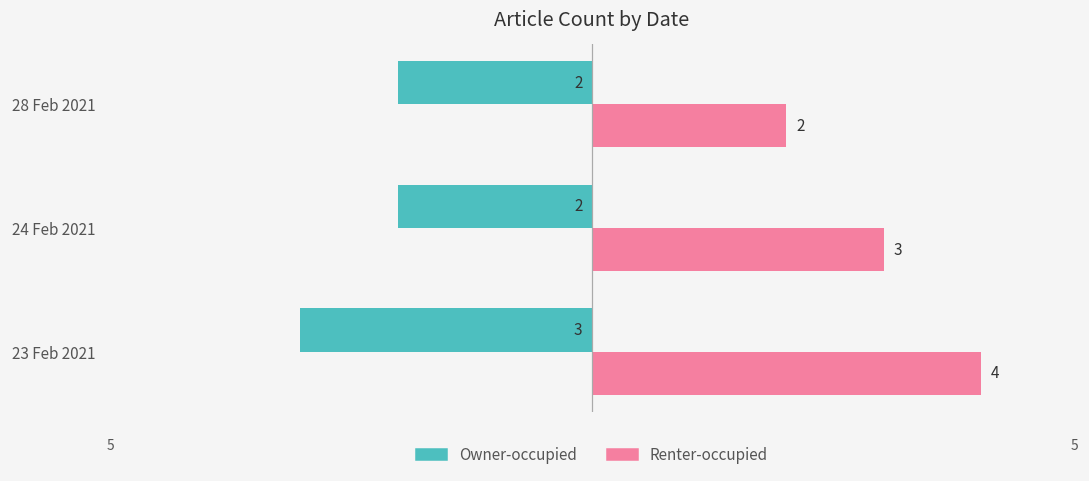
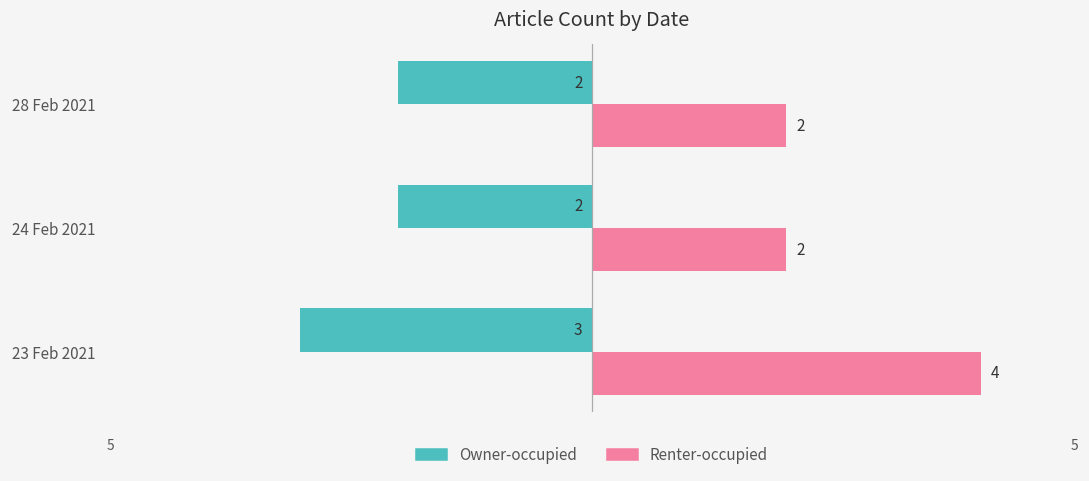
  {
    "Renter-occupied": {
      "28 Feb 2021": 2,
-     "24 Feb 2021": 3,
+     "24 Feb 2021": 2,
      "23 Feb 2021": 4
    }
  }
